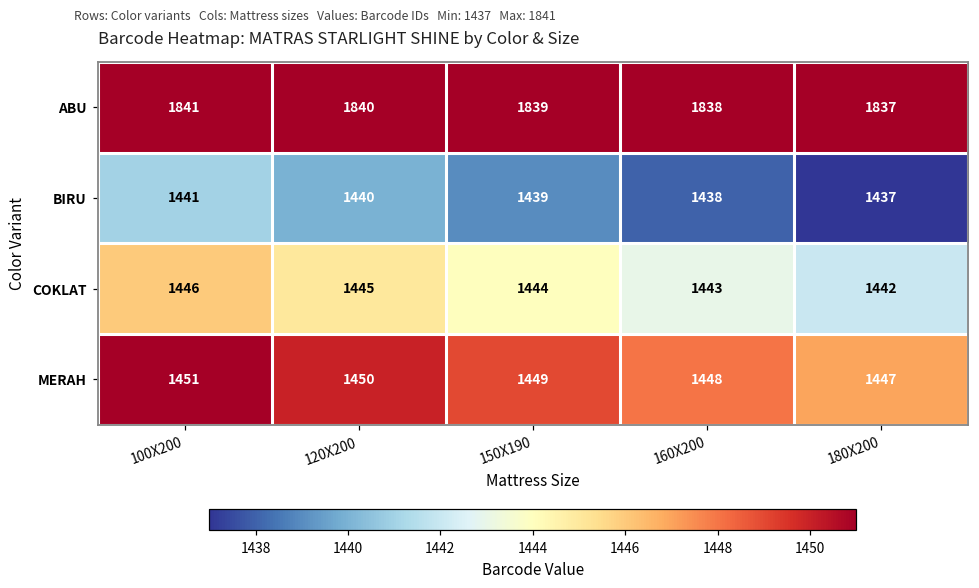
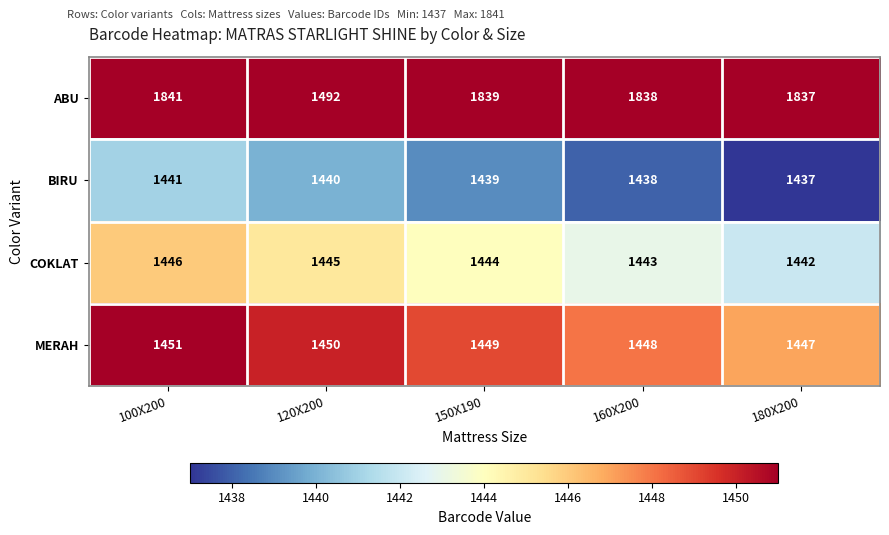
  {
    "ABU": {
      "100X200": 1841,
-     "120X200": 1840,
+     "120X200": 1492,
      "150X190": 1839,
      "160X200": 1838,
      "180X200": 1837
    },
    "BIRU": {
      "100X200": 1441,
      "120X200": 1440,
      "150X190": 1439,
      "160X200": 1438,
      "180X200": 1437
    },
    "COKLAT": {
      "100X200": 1446,
      "120X200": 1445,
      "150X190": 1444,
      "160X200": 1443,
      "180X200": 1442
    },
    "MERAH": {
      "100X200": 1451,
      "120X200": 1450,
      "150X190": 1449,
      "160X200": 1448,
      "180X200": 1447
    }
  }
